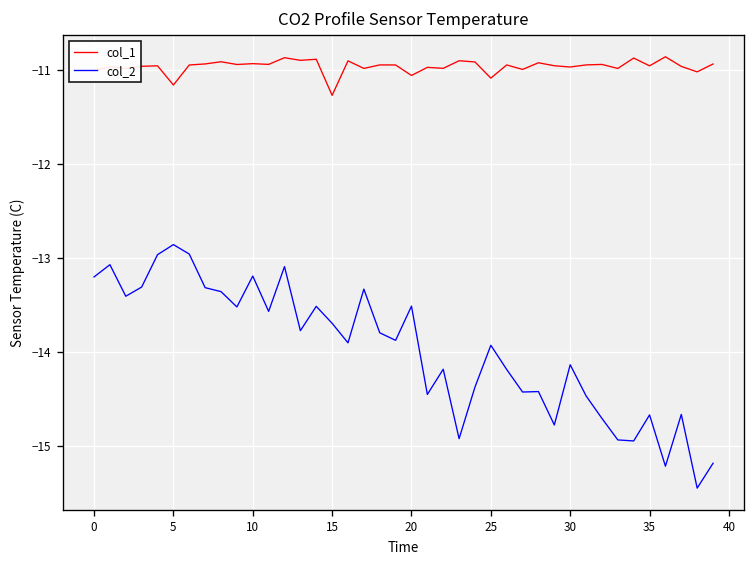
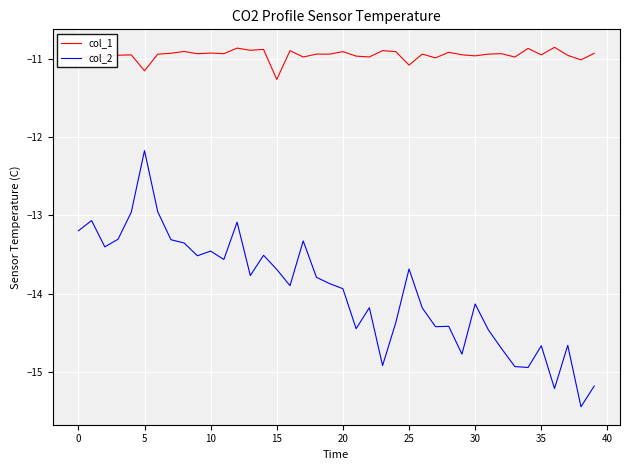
  {
    "col_1": {
      "5": -11.2,
      "10": -10.9,
      "15": -11.3,
-     "20": -11.1,
+     "20": -10.9,
      "25": -11.1,
      "30": -11.0,
      "35": -11.0
    },
    "col_2": {
      "0": -13.2,
-     "5": -12.9,
-     "10": -13.2,
+     "5": -12.2,
+     "10": -13.5,
      "15": -13.7,
-     "20": -13.5,
-     "25": -13.9,
+     "20": -13.9,
+     "25": -13.7,
      "30": -14.1,
      "35": -14.7
    }
  }
